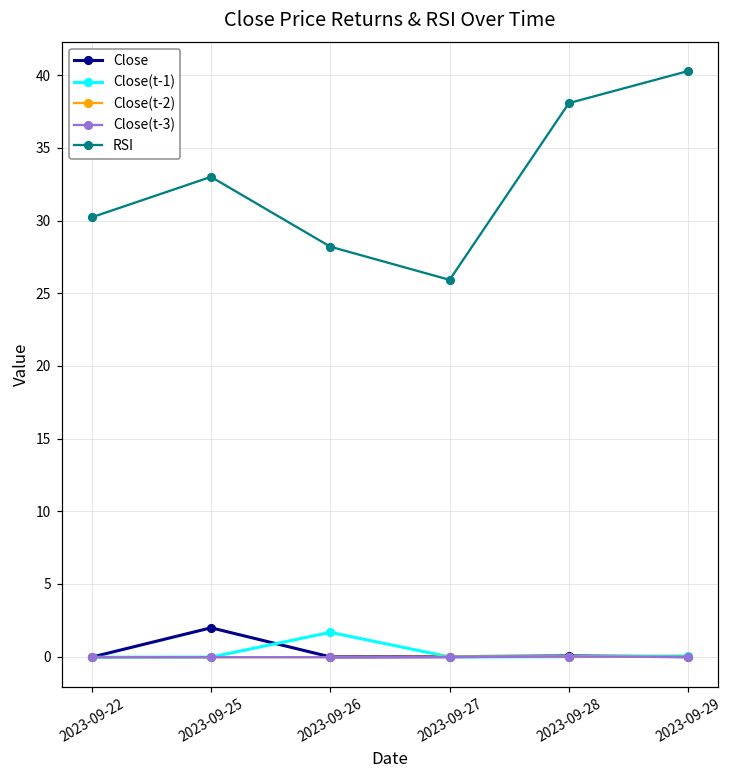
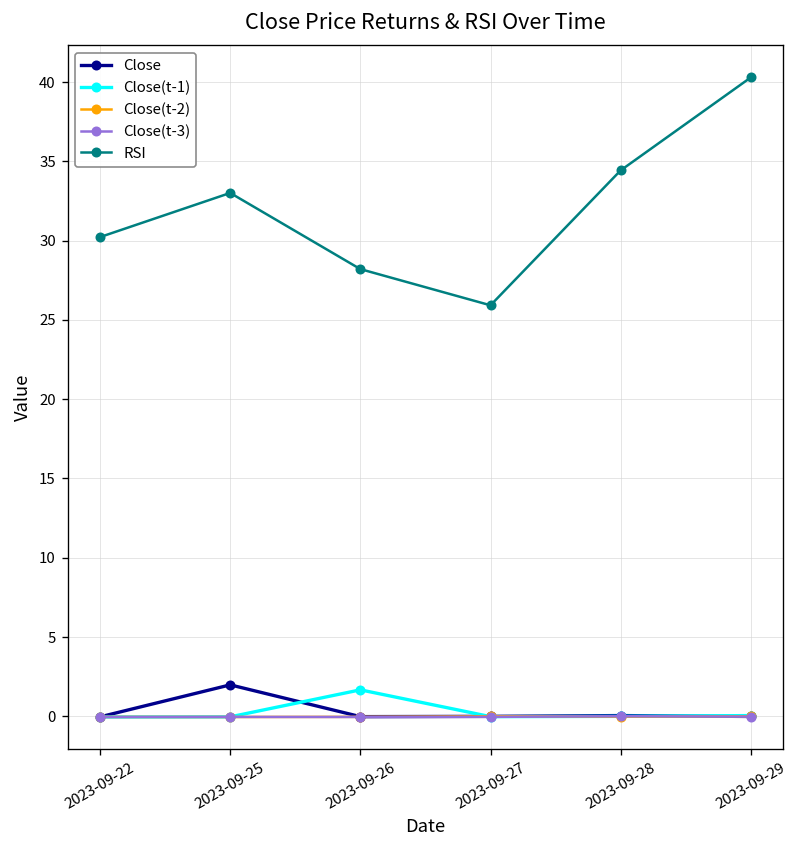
  {
    "Close": {
      "2023-09-25": 2.0
    },
    "Close(t-1)": {
      "2023-09-26": 1.7
    },
    "RSI": {
      "2023-09-22": 30.2,
      "2023-09-25": 33.0,
      "2023-09-26": 28.2,
      "2023-09-27": 25.9,
-     "2023-09-28": 38.1,
+     "2023-09-28": 34.4,
      "2023-09-29": 40.3
    }
  }
